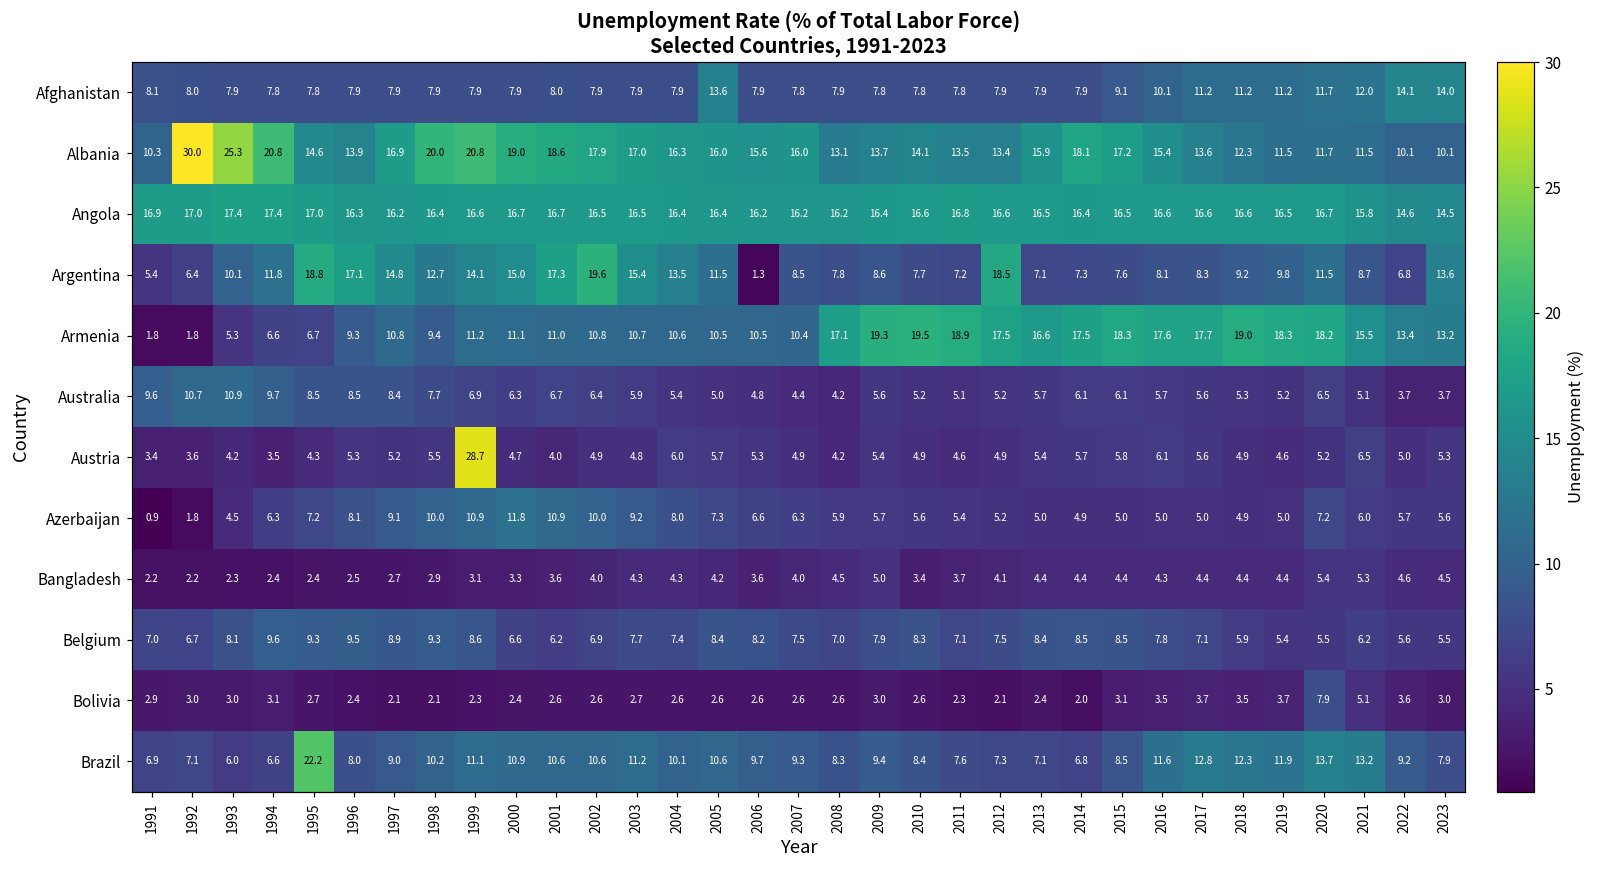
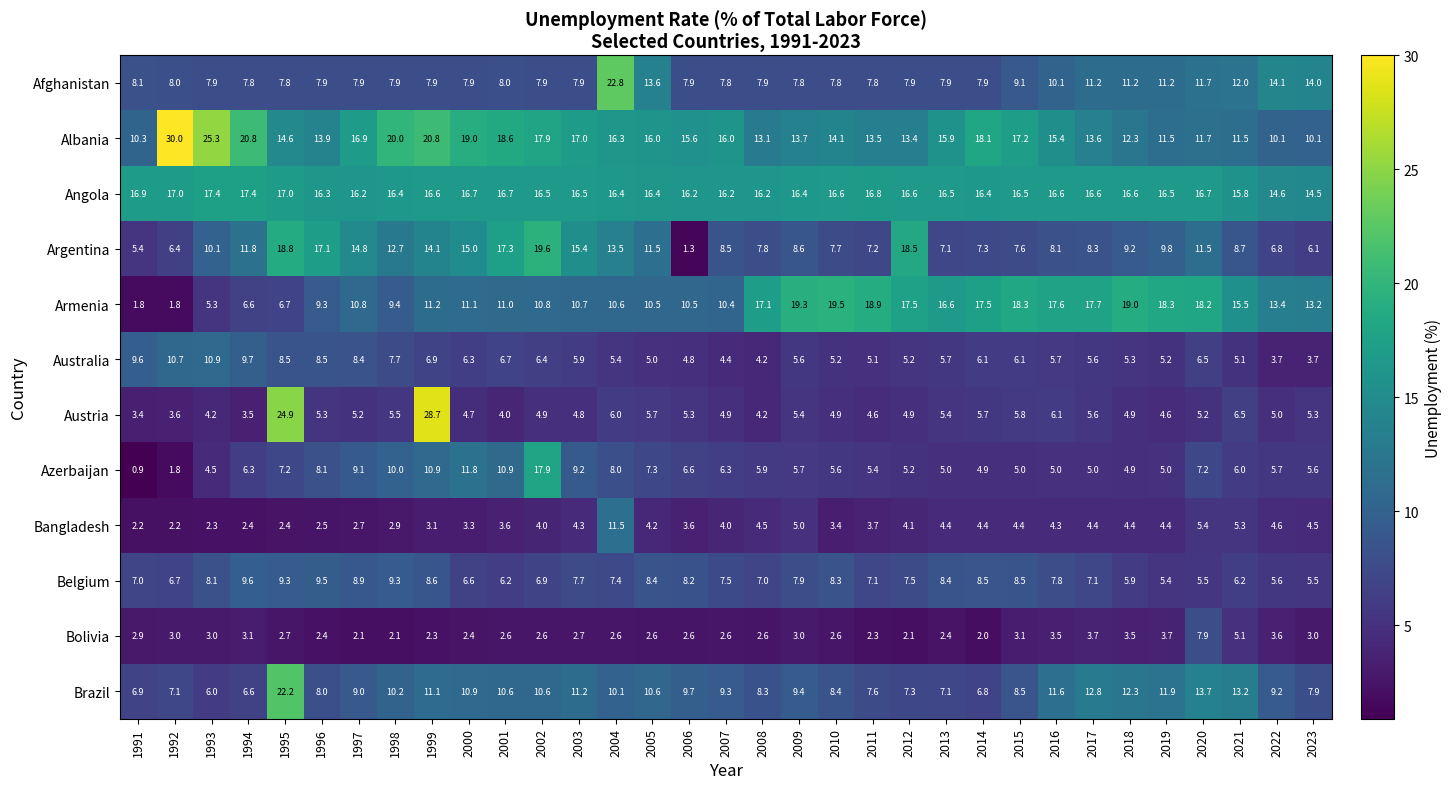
  {
    "Afghanistan": {
      "1991": 8.1,
      "1992": 8.0,
      "1993": 7.9,
      "1994": 7.8,
      "1995": 7.8,
      "1996": 7.9,
      "1997": 7.9,
      "1998": 7.9,
      "1999": 7.9,
      "2000": 7.9,
      "2001": 8.0,
      "2002": 7.9,
      "2003": 7.9,
-     "2004": 7.9,
+     "2004": 22.8,
      "2005": 13.6,
      "2006": 7.9,
      "2007": 7.8,
      "2008": 7.9,
      "2009": 7.8,
      "2010": 7.8,
      "2011": 7.8,
      "2012": 7.9,
      "2013": 7.9,
      "2014": 7.9,
      "2015": 9.1,
      "2016": 10.1,
      "2017": 11.2,
      "2018": 11.2,
      "2019": 11.2,
      "2020": 11.7,
      "2021": 12.0,
      "2022": 14.1,
      "2023": 14.0
    },
    "Argentina": {
      "1991": 5.4,
      "1992": 6.4,
      "1993": 10.1,
      "1994": 11.8,
      "1995": 18.8,
      "1996": 17.1,
      "1997": 14.8,
      "1998": 12.7,
      "1999": 14.1,
      "2000": 15.0,
      "2001": 17.3,
      "2002": 19.6,
      "2003": 15.4,
      "2004": 13.5,
      "2005": 11.5,
      "2006": 1.3,
      "2007": 8.5,
      "2008": 7.8,
      "2009": 8.6,
      "2010": 7.7,
      "2011": 7.2,
      "2012": 18.5,
      "2013": 7.1,
      "2014": 7.3,
      "2015": 7.6,
      "2016": 8.1,
      "2017": 8.3,
      "2018": 9.2,
      "2019": 9.8,
      "2020": 11.5,
      "2021": 8.7,
      "2022": 6.8,
-     "2023": 13.6
+     "2023": 6.1
    },
    "Austria": {
      "1991": 3.4,
      "1992": 3.6,
      "1993": 4.2,
      "1994": 3.5,
-     "1995": 4.3,
+     "1995": 24.9,
      "1996": 5.3,
      "1997": 5.2,
      "1998": 5.5,
      "1999": 28.7,
      "2000": 4.7,
      "2001": 4.0,
      "2002": 4.9,
      "2003": 4.8,
      "2004": 6.0,
      "2005": 5.7,
      "2006": 5.3,
      "2007": 4.9,
      "2008": 4.2,
      "2009": 5.4,
      "2010": 4.9,
      "2011": 4.6,
      "2012": 4.9,
      "2013": 5.4,
      "2014": 5.7,
      "2015": 5.8,
      "2016": 6.1,
      "2017": 5.6,
      "2018": 4.9,
      "2019": 4.6,
      "2020": 5.2,
      "2021": 6.5,
      "2022": 5.0,
      "2023": 5.3
    },
    "Azerbaijan": {
      "1991": 0.9,
      "1992": 1.8,
      "1993": 4.5,
      "1994": 6.3,
      "1995": 7.2,
      "1996": 8.1,
      "1997": 9.1,
      "1998": 10.0,
      "1999": 10.9,
      "2000": 11.8,
      "2001": 10.9,
-     "2002": 10.0,
+     "2002": 17.9,
      "2003": 9.2,
      "2004": 8.0,
      "2005": 7.3,
      "2006": 6.6,
      "2007": 6.3,
      "2008": 5.9,
      "2009": 5.7,
      "2010": 5.6,
      "2011": 5.4,
      "2012": 5.2,
      "2013": 5.0,
      "2014": 4.9,
      "2015": 5.0,
      "2016": 5.0,
      "2017": 5.0,
      "2018": 4.9,
      "2019": 5.0,
      "2020": 7.2,
      "2021": 6.0,
      "2022": 5.7,
      "2023": 5.6
    },
    "Bangladesh": {
      "1991": 2.2,
      "1992": 2.2,
      "1993": 2.3,
      "1994": 2.4,
      "1995": 2.4,
      "1996": 2.5,
      "1997": 2.7,
      "1998": 2.9,
      "1999": 3.1,
      "2000": 3.3,
      "2001": 3.6,
      "2002": 4.0,
      "2003": 4.3,
-     "2004": 4.3,
+     "2004": 11.5,
      "2005": 4.2,
      "2006": 3.6,
      "2007": 4.0,
      "2008": 4.5,
      "2009": 5.0,
      "2010": 3.4,
      "2011": 3.7,
      "2012": 4.1,
      "2013": 4.4,
      "2014": 4.4,
      "2015": 4.4,
      "2016": 4.3,
      "2017": 4.4,
      "2018": 4.4,
      "2019": 4.4,
      "2020": 5.4,
      "2021": 5.3,
      "2022": 4.6,
      "2023": 4.5
    }
  }
